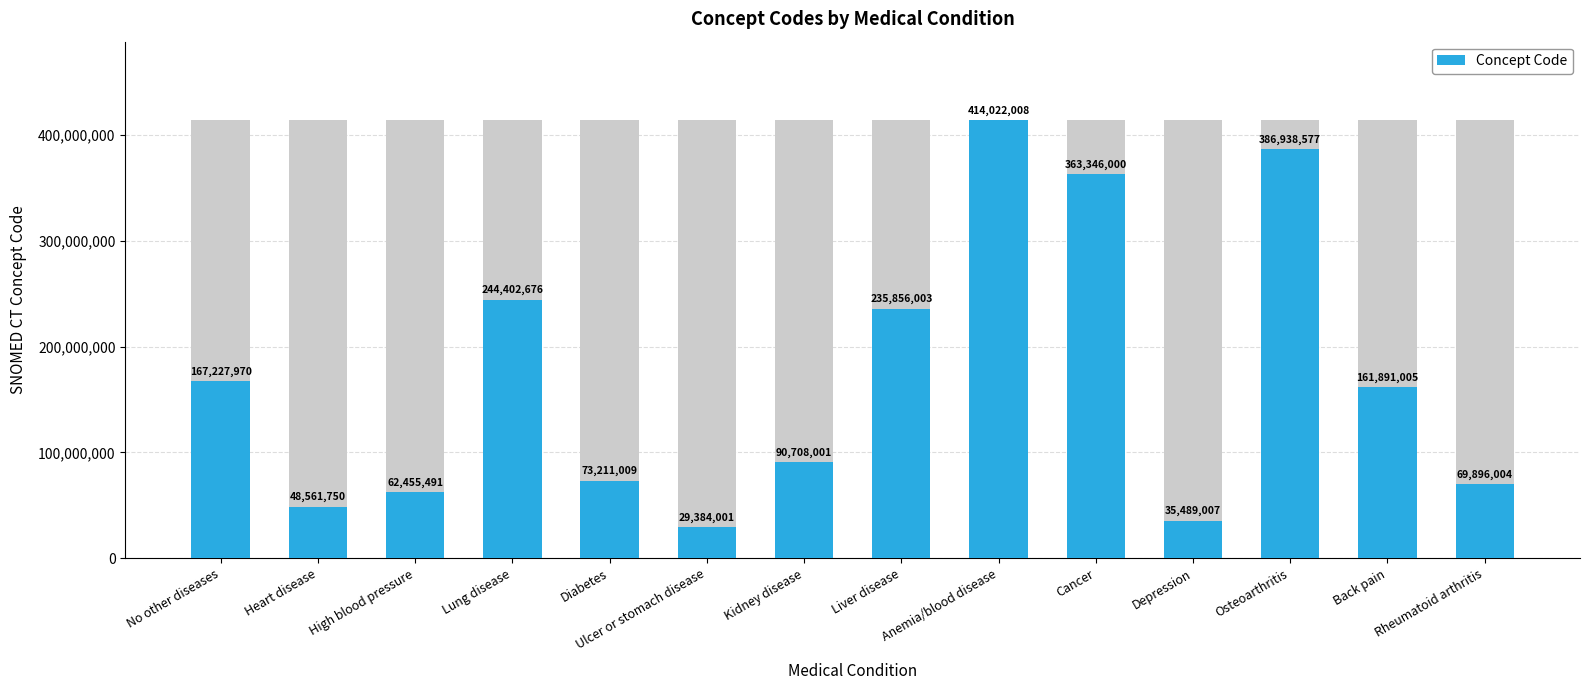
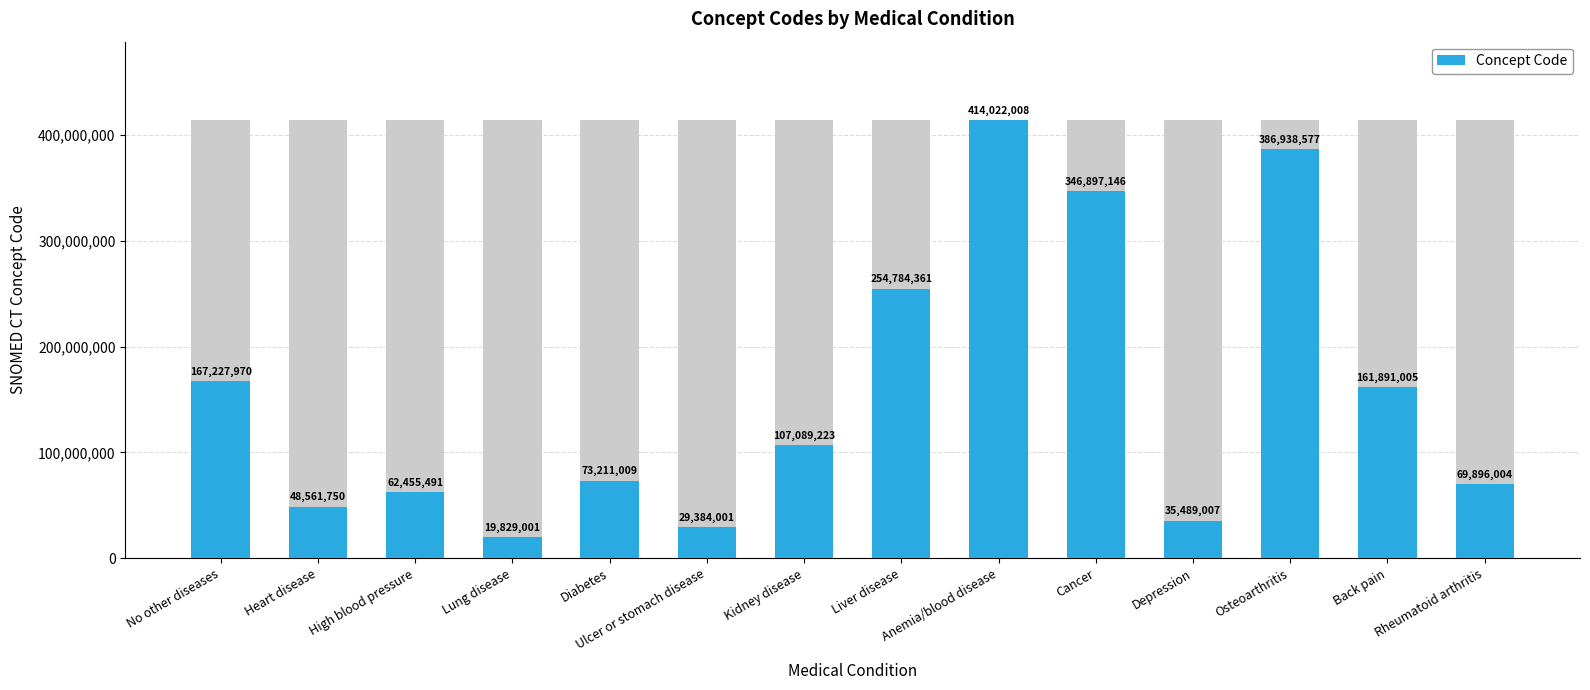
  {
    "Concept Code": {
-     "Lung disease": "244,402,676",
-     "Kidney disease": "90,708,001",
-     "Liver disease": "235,856,003",
+     "Lung disease": "19,829,001",
+     "Kidney disease": "107,089,223",
+     "Liver disease": "254,784,361",
      "Anemia/blood disease": "414,022,008",
-     "Cancer": "363,346,000"
+     "Cancer": "346,897,146"
    }
  }
